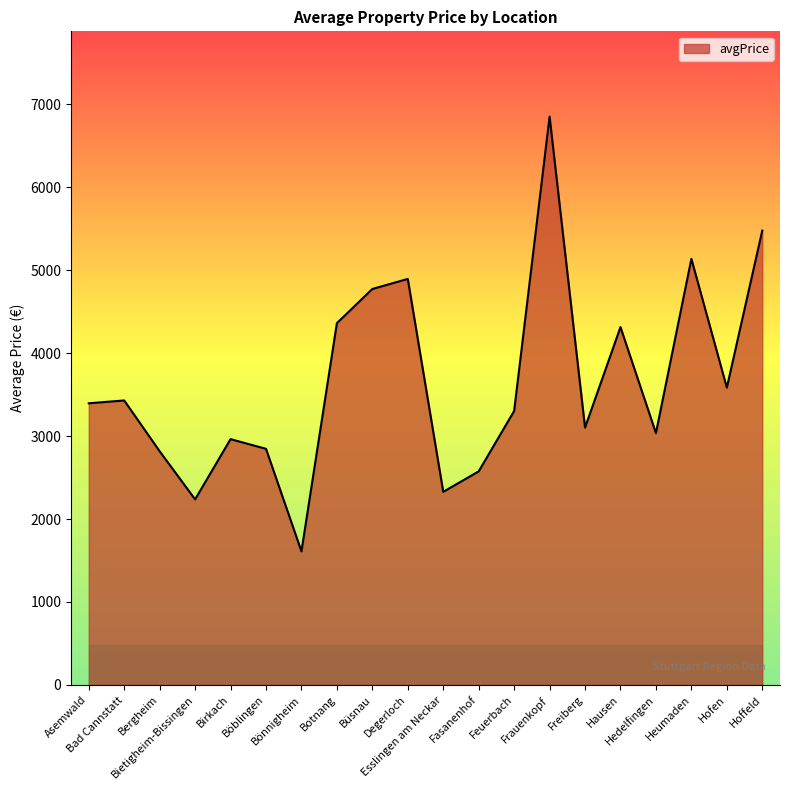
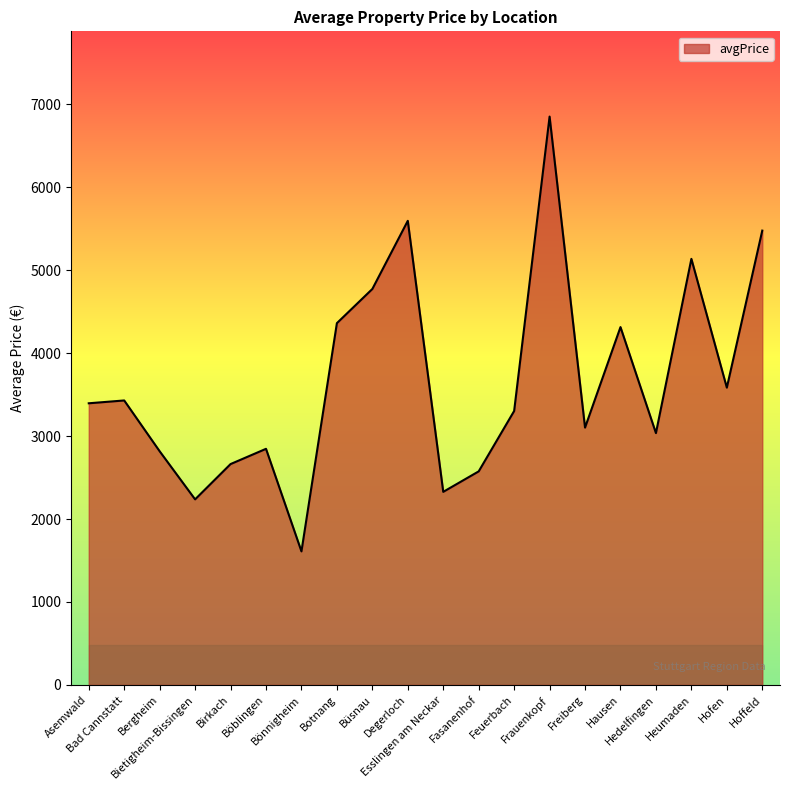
  {
    "avgPrice": {
      "Asemwald": 3400,
      "Bad Cannstatt": 3400,
      "Bergheim": 2800,
      "Bietigheim-Bissingen": 2200,
-     "Birkach": 3000,
+     "Birkach": 2700,
      "Böblingen": 2800,
      "Bönnigheim": 1600,
      "Botnang": 4400,
      "Büsnau": 4800,
-     "Degerloch": 4900,
+     "Degerloch": 5600,
      "Esslingen am Neckar": 2300,
      "Fasanenhof": 2600,
      "Feuerbach": 3300,
      "Frauenkopf": 6900,
      "Freiberg": 3100,
      "Hausen": 4300,
      "Hedelfingen": 3000,
      "Heumaden": 5100,
      "Hofen": 3600,
      "Hoffeld": 5500
    }
  }
